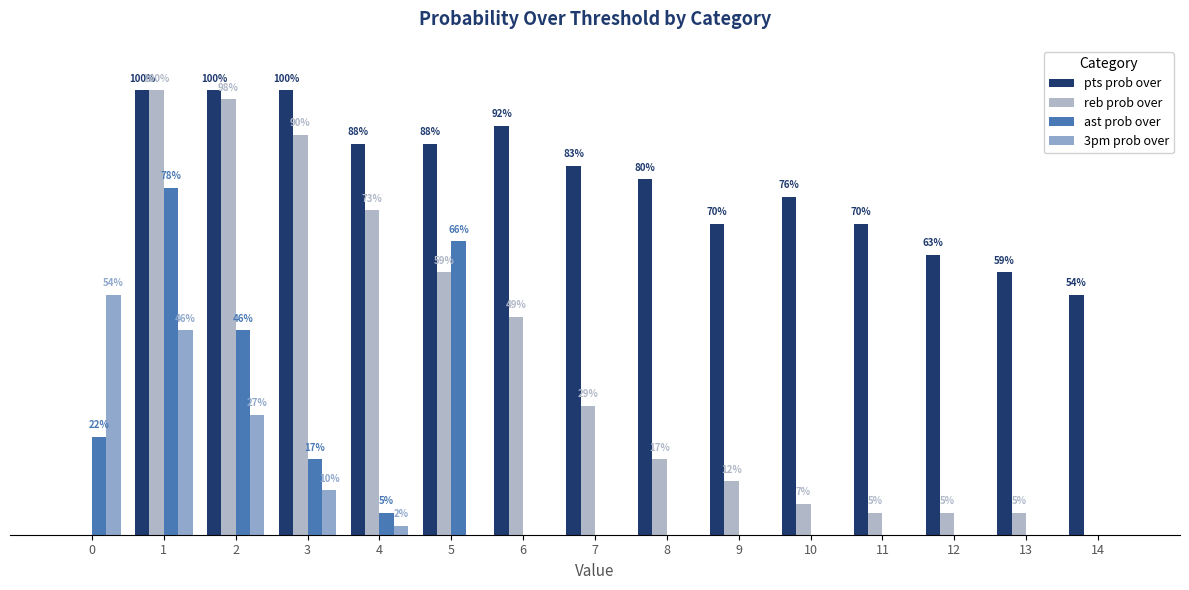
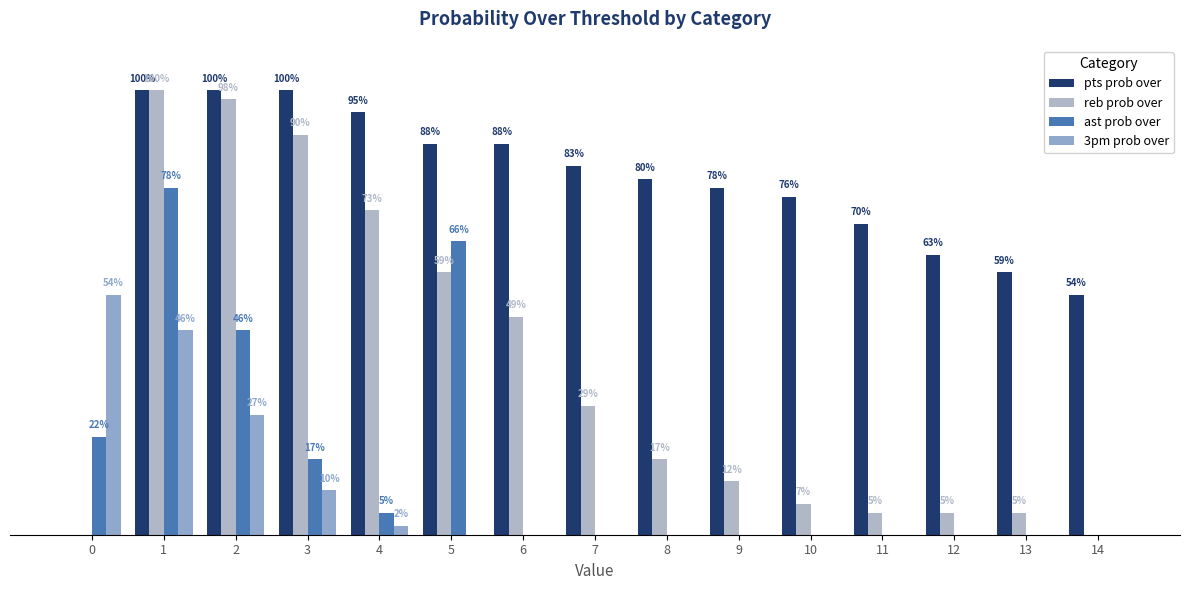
  {
    "pts prob over": {
      "2": "100%",
      "3": "100%",
-     "4": "88%",
+     "4": "95%",
      "5": "88%",
-     "6": "92%",
+     "6": "88%",
      "7": "83%",
      "8": "80%",
-     "9": "70%",
+     "9": "78%",
      "10": "76%",
      "11": "70%",
      "12": "63%",
      "13": "59%",
      "14": "54%"
    },
    "ast prob over": {
      "0": "22%",
      "1": "78%",
      "2": "46%",
      "3": "17%",
      "4": "5%",
      "5": "66%"
    }
  }
